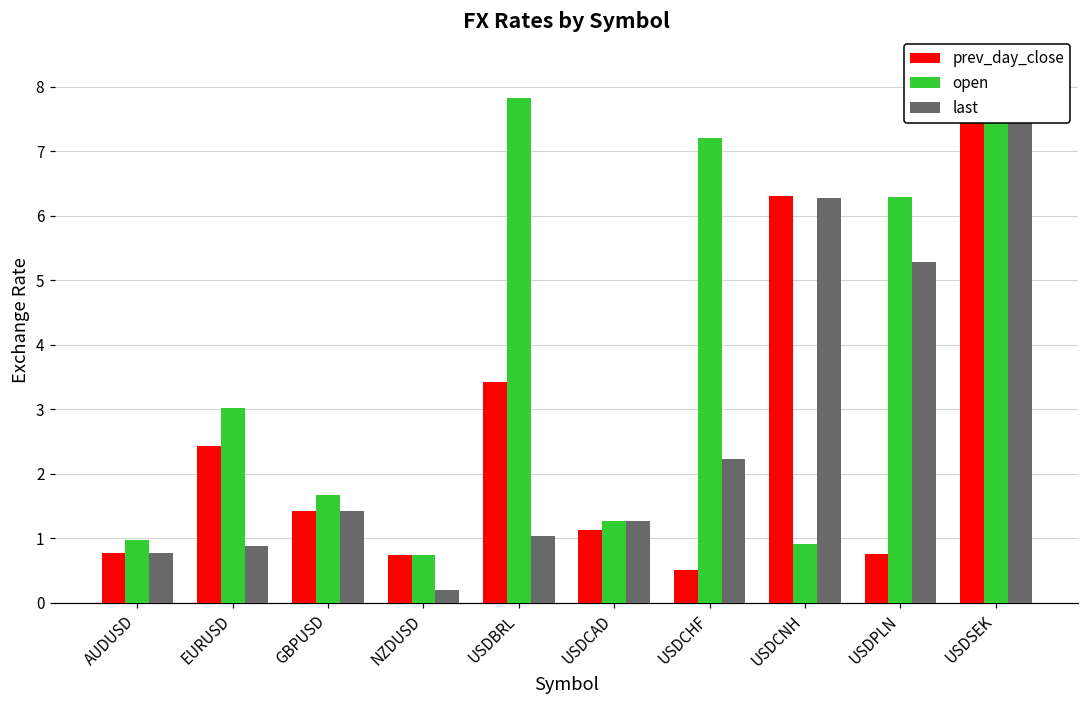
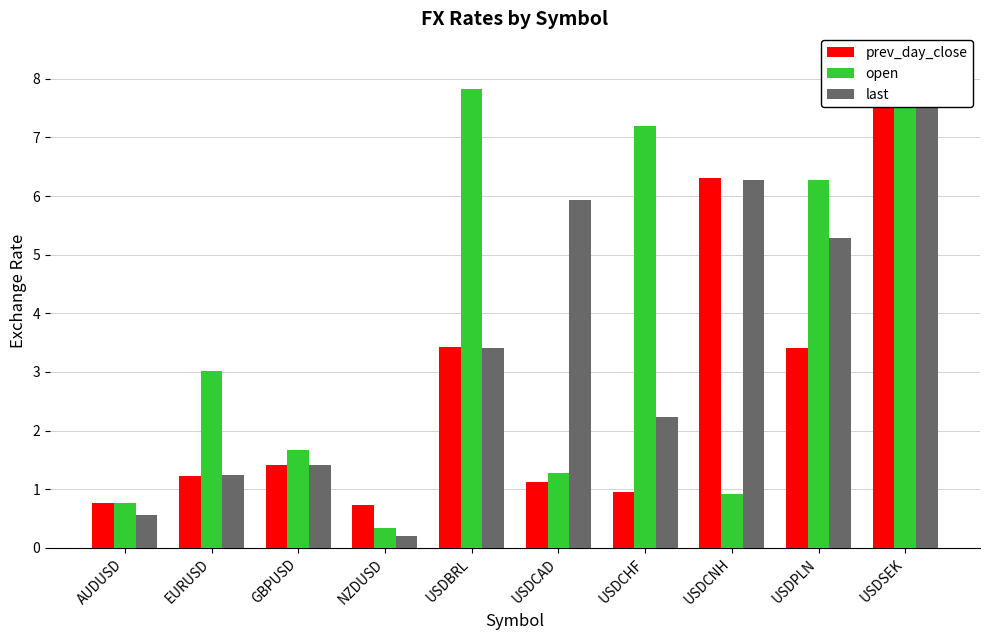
  {
    "prev_day_close": {
      "AUDUSD": 0.8,
-     "EURUSD": 2.4,
+     "EURUSD": 1.2,
      "GBPUSD": 1.4,
      "NZDUSD": 0.7,
      "USDBRL": 3.4,
      "USDCAD": 1.1,
-     "USDCHF": 0.5,
+     "USDCHF": 1.0,
      "USDCNH": 6.3,
-     "USDPLN": 0.8
+     "USDPLN": 3.4
    },
    "open": {
-     "AUDUSD": 1.0,
+     "AUDUSD": 0.8,
      "EURUSD": 3.0,
      "GBPUSD": 1.7,
-     "NZDUSD": 0.7,
+     "NZDUSD": 0.3,
      "USDBRL": 7.8,
      "USDCAD": 1.3,
      "USDCHF": 7.2,
      "USDCNH": 0.9,
      "USDPLN": 6.3
    },
    "last": {
-     "AUDUSD": 0.8,
-     "EURUSD": 0.9,
+     "AUDUSD": 0.6,
+     "EURUSD": 1.2,
      "GBPUSD": 1.4,
      "NZDUSD": 0.2,
-     "USDBRL": 1.0,
-     "USDCAD": 1.3,
+     "USDBRL": 3.4,
+     "USDCAD": 5.9,
      "USDCHF": 2.2,
      "USDCNH": 6.3,
      "USDPLN": 5.3
    }
  }
